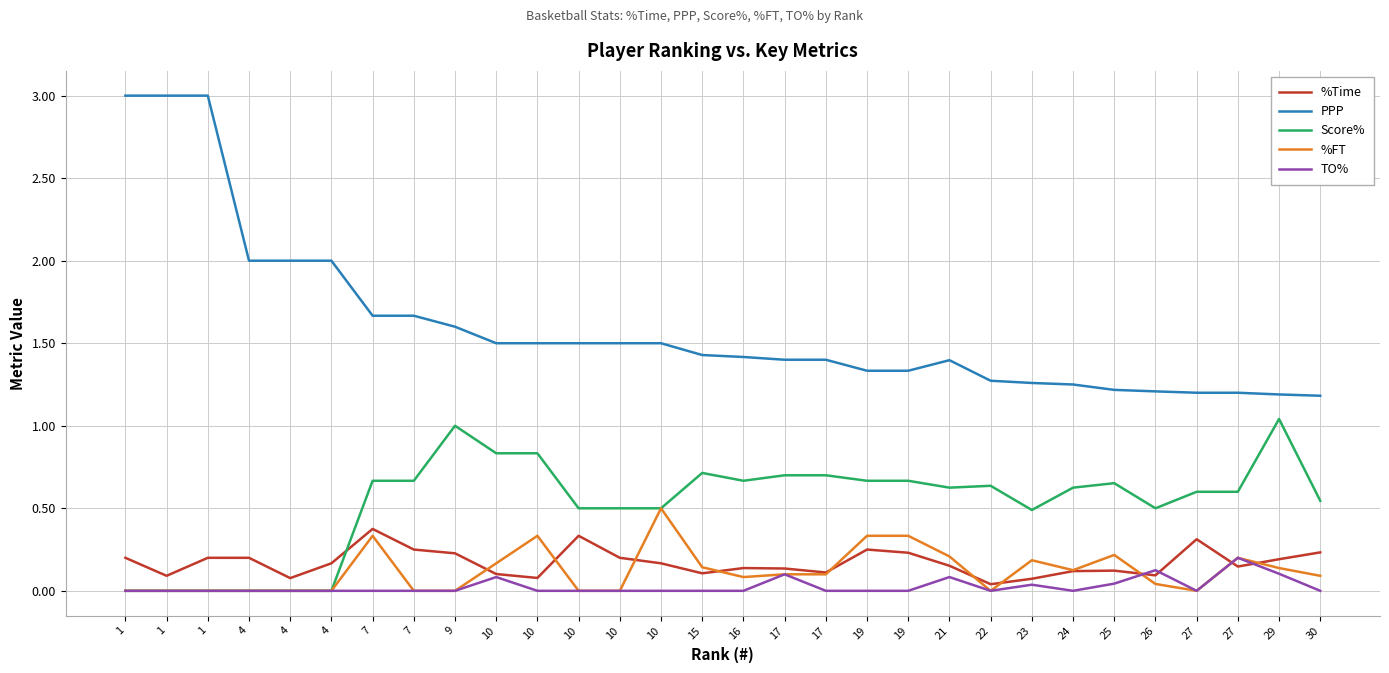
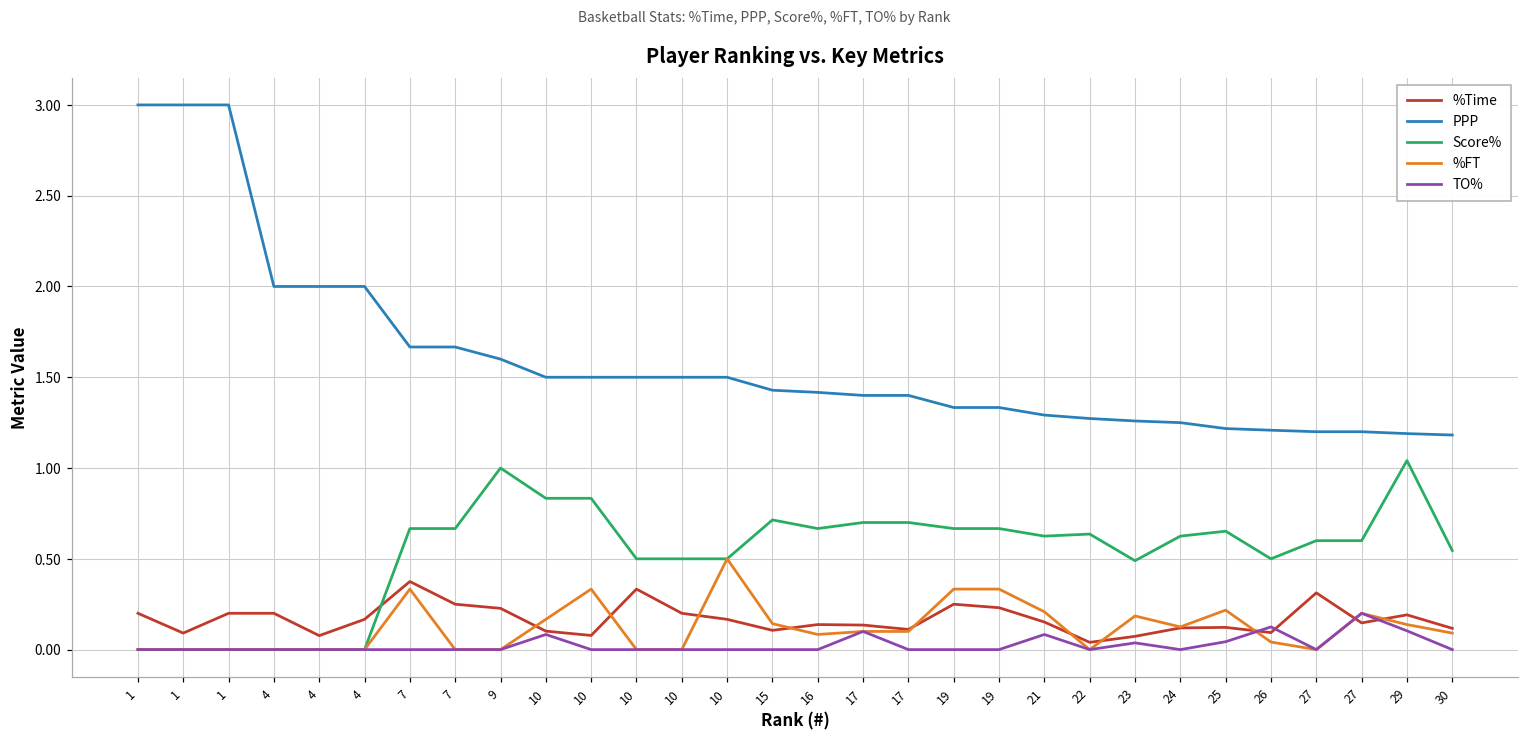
  {
    "%Time": {
      "9": 0.23,
      "15": 0.11,
      "16": 0.14,
      "21": 0.15,
      "22": 0.04,
      "23": 0.07,
      "25": 0.12,
      "26": 0.09,
      "29": 0.19,
-     "30": 0.23
+     "30": 0.12
    },
    "PPP": {
      "9": 1.60,
      "15": 1.43,
      "16": 1.42,
-     "21": 1.40,
+     "21": 1.29,
      "22": 1.27,
      "23": 1.26,
      "24": 1.25,
      "25": 1.22,
      "26": 1.21,
      "29": 1.19,
      "30": 1.18
    },
    "Score%": {
      "9": 1.00,
      "15": 0.71,
      "16": 0.67,
      "21": 0.63,
      "22": 0.64,
      "23": 0.49,
      "24": 0.63,
      "25": 0.65,
      "26": 0.50,
      "29": 1.04,
      "30": 0.55
    },
    "%FT": {
      "15": 0.14,
      "16": 0.08,
      "21": 0.21,
      "23": 0.19,
      "25": 0.22,
      "26": 0.04,
      "29": 0.14,
      "30": 0.09
    },
    "TO%": {
      "15": 0.00,
      "16": 0.00,
      "21": 0.08,
      "23": 0.04,
      "24": 0.00,
      "25": 0.04,
      "26": 0.13,
      "29": 0.10,
      "30": 0.00
    }
  }
